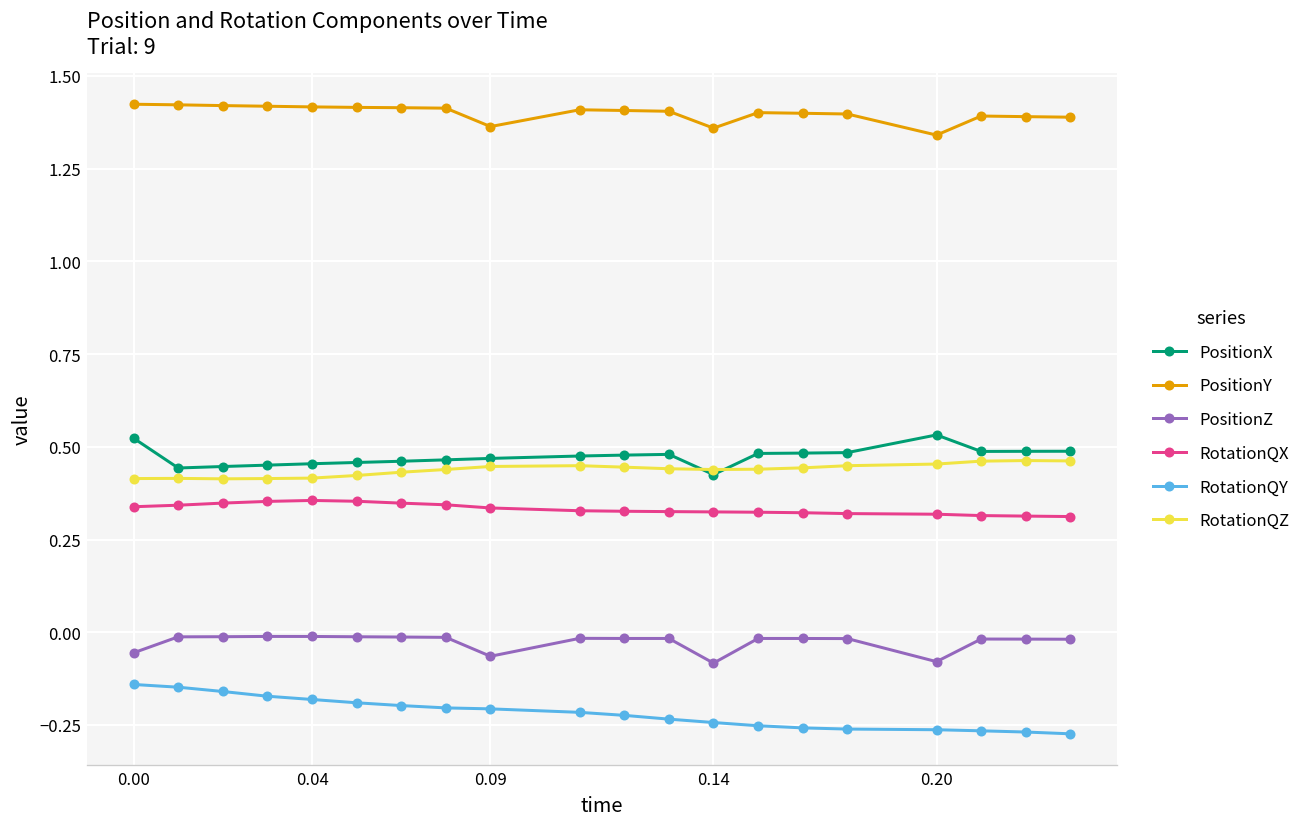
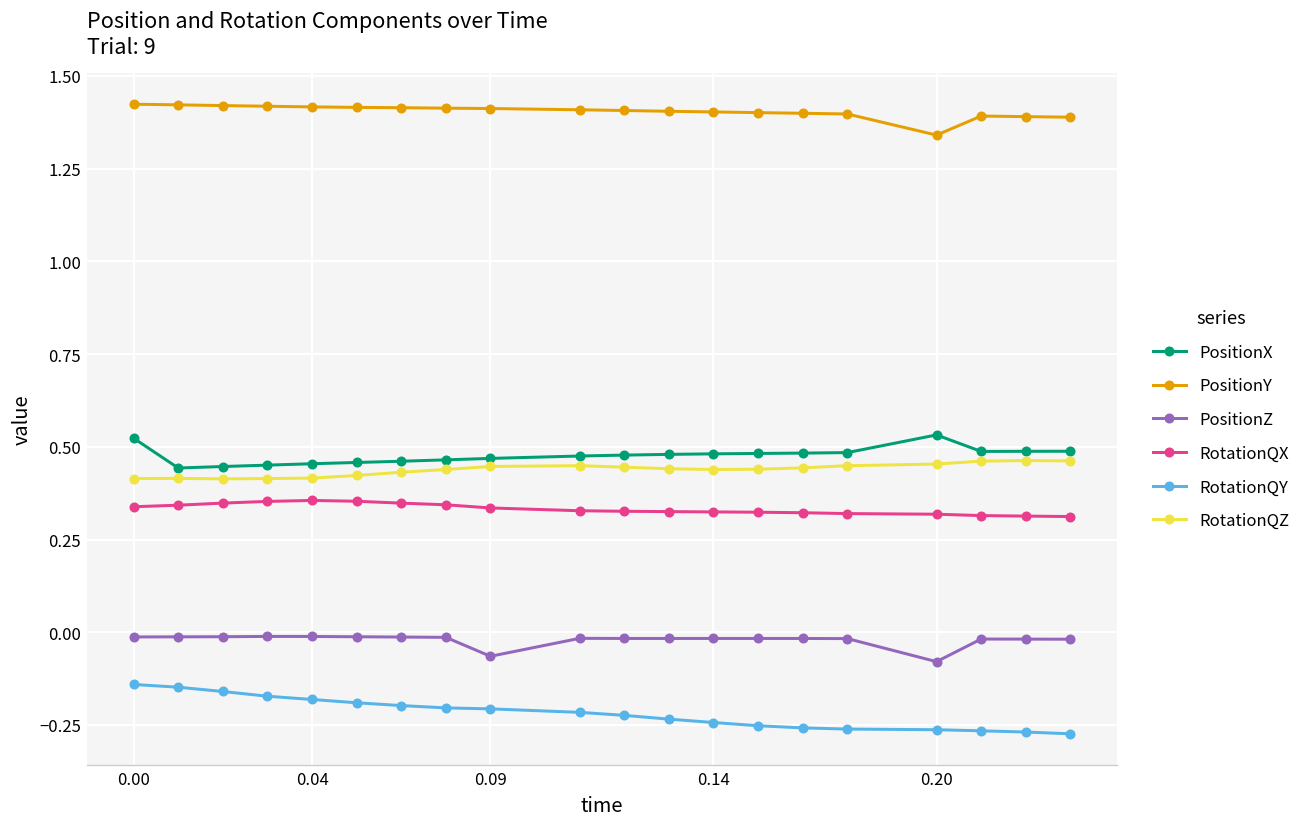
  {
    "PositionX": {
      "0.00": 0.52,
      "0.04": 0.45,
      "0.09": 0.47,
-     "0.14": 0.43,
+     "0.14": 0.48,
      "0.20": 0.53
    },
    "PositionY": {
      "0.00": 1.42,
      "0.04": 1.42,
-     "0.09": 1.36,
-     "0.14": 1.36,
+     "0.09": 1.41,
+     "0.14": 1.40,
      "0.20": 1.34
    },
    "PositionZ": {
-     "0.00": -0.06,
+     "0.00": -0.01,
      "0.04": -0.01,
      "0.09": -0.06,
-     "0.14": -0.08,
+     "0.14": -0.02,
      "0.20": -0.08
    },
    "RotationQX": {
      "0.00": 0.34,
      "0.04": 0.36,
      "0.09": 0.34,
      "0.14": 0.32,
      "0.20": 0.32
    },
    "RotationQY": {
      "0.00": -0.14,
      "0.04": -0.18,
      "0.09": -0.21,
      "0.14": -0.24,
      "0.20": -0.26
    },
    "RotationQZ": {
      "0.00": 0.41,
      "0.04": 0.42,
      "0.09": 0.45,
      "0.14": 0.44,
      "0.20": 0.45
    }
  }
